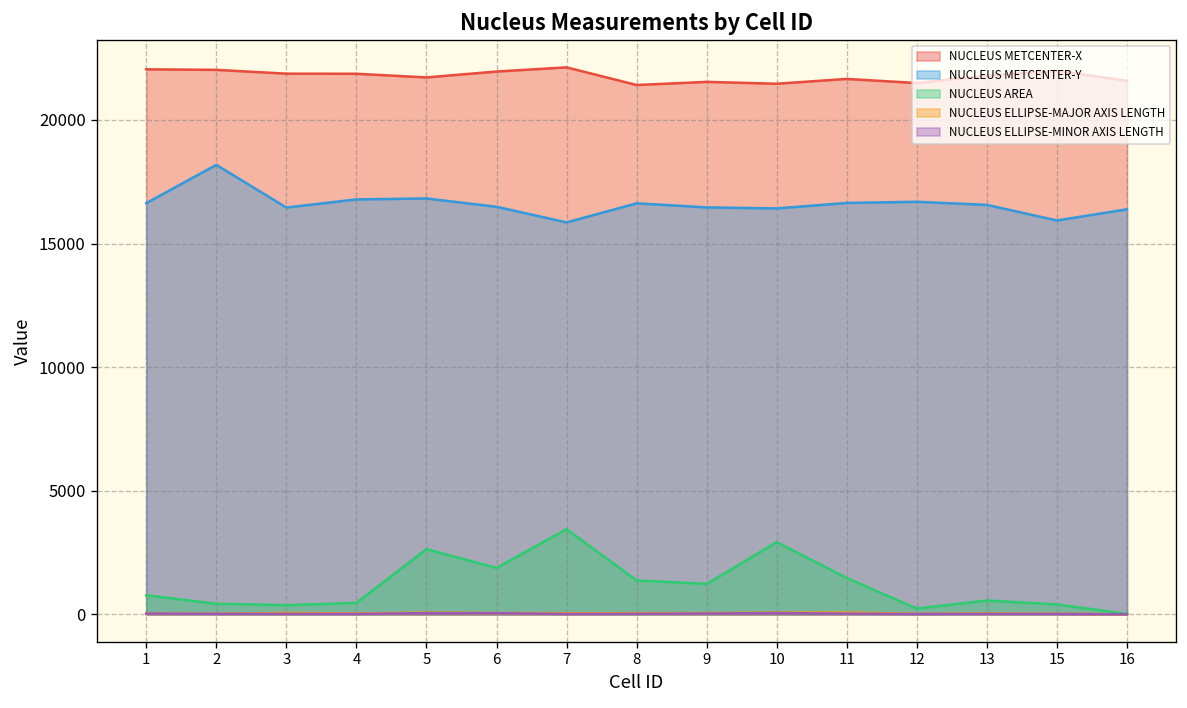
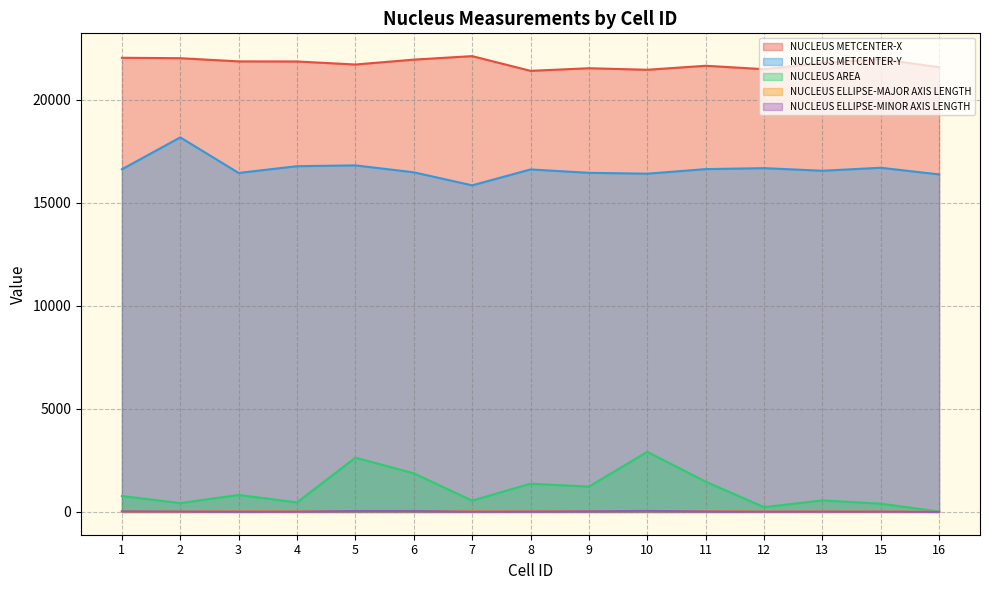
  {
    "NUCLEUS METCENTER-Y": {
      "1": 16600,
      "2": 18200,
      "3": 16500,
      "4": 16800,
      "5": 16800,
      "6": 16500,
      "7": 15900,
      "8": 16600,
      "9": 16500,
      "10": 16400,
      "11": 16600,
      "12": 16700,
      "13": 16600,
-     "15": 15900,
+     "15": 16700,
      "16": 16400
    },
    "NUCLEUS AREA": {
      "1": 800,
      "2": 400,
-     "3": 400,
+     "3": 800,
      "4": 500,
      "5": 2600,
      "6": 1900,
-     "7": 3400,
+     "7": 500,
      "8": 1400,
      "9": 1200,
      "10": 2900,
      "11": 1500,
      "12": 200,
      "13": 600,
      "15": 400
    }
  }
